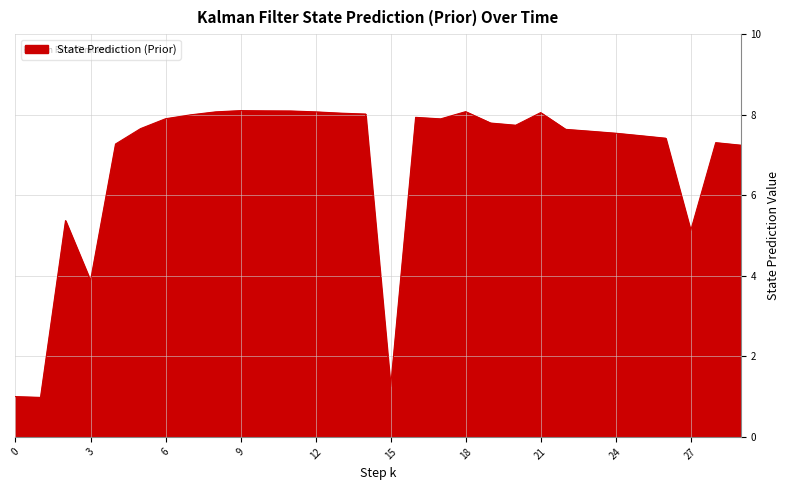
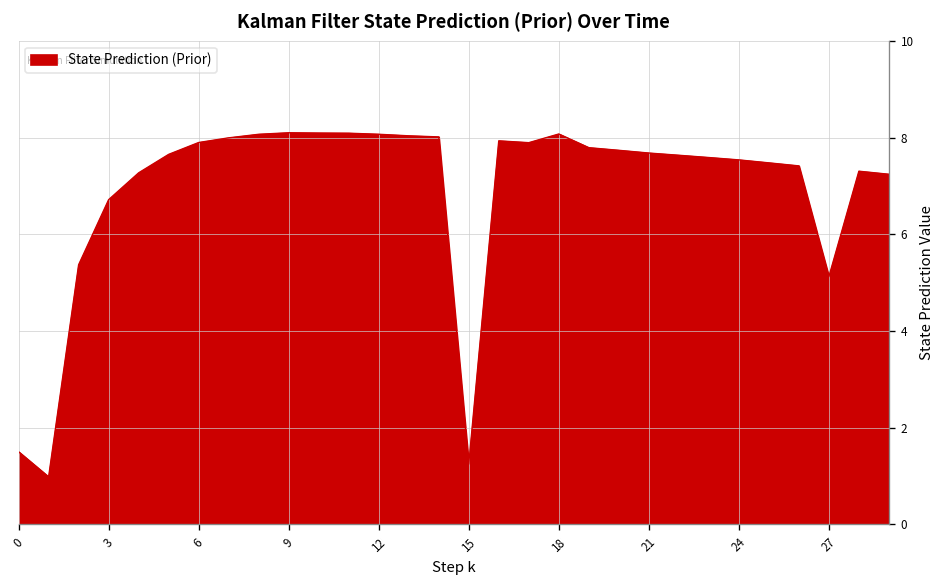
  {
-   "0": 1.0,
-   "3": 3.9,
+   "0": 1.5,
+   "3": 6.7,
    "6": 7.9,
    "9": 8.1,
    "12": 8.1,
    "15": 1.2,
    "18": 8.1,
-   "21": 8.1,
+   "21": 7.7,
    "24": 7.5,
    "27": 5.1
  }
